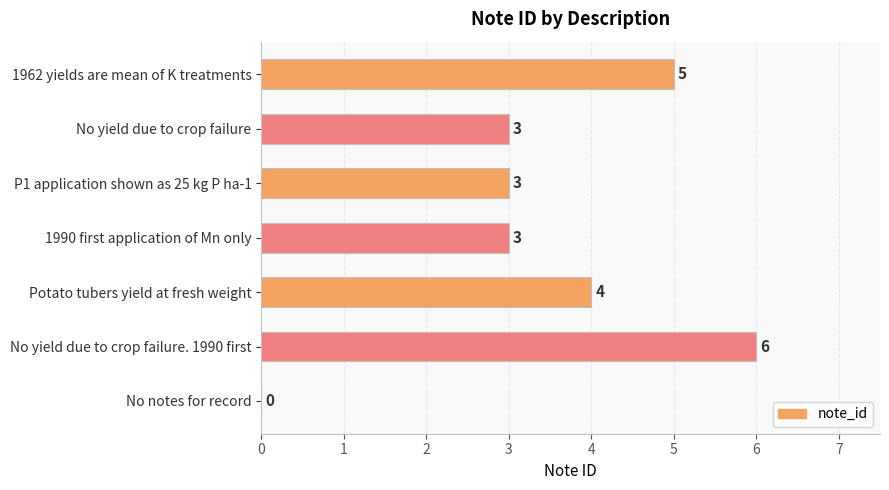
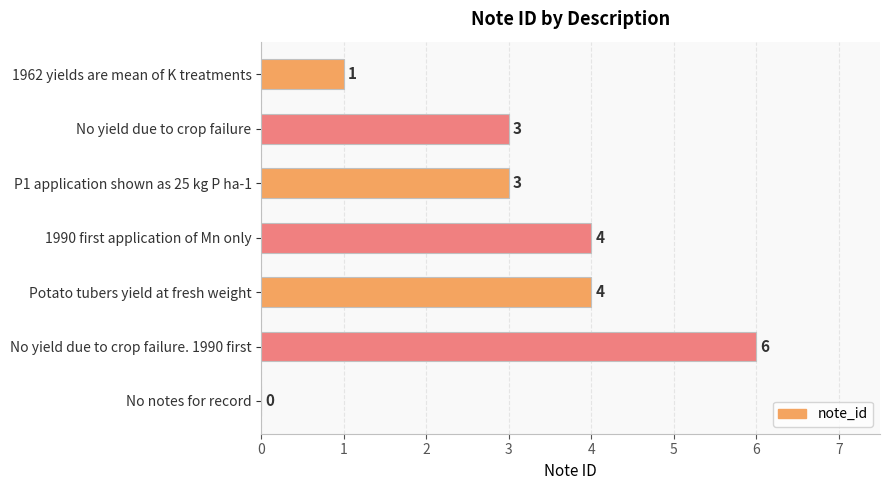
  {
-   "1962 yields are mean of K treatments": 5,
+   "1962 yields are mean of K treatments": 1,
    "No yield due to crop failure": 3,
    "P1 application shown as 25 kg P ha-1": 3,
-   "1990 first application of Mn only": 3,
+   "1990 first application of Mn only": 4,
    "Potato tubers yield at fresh weight": 4,
    "No yield due to crop failure. 1990 first": 6,
    "No notes for record": 0
  }
